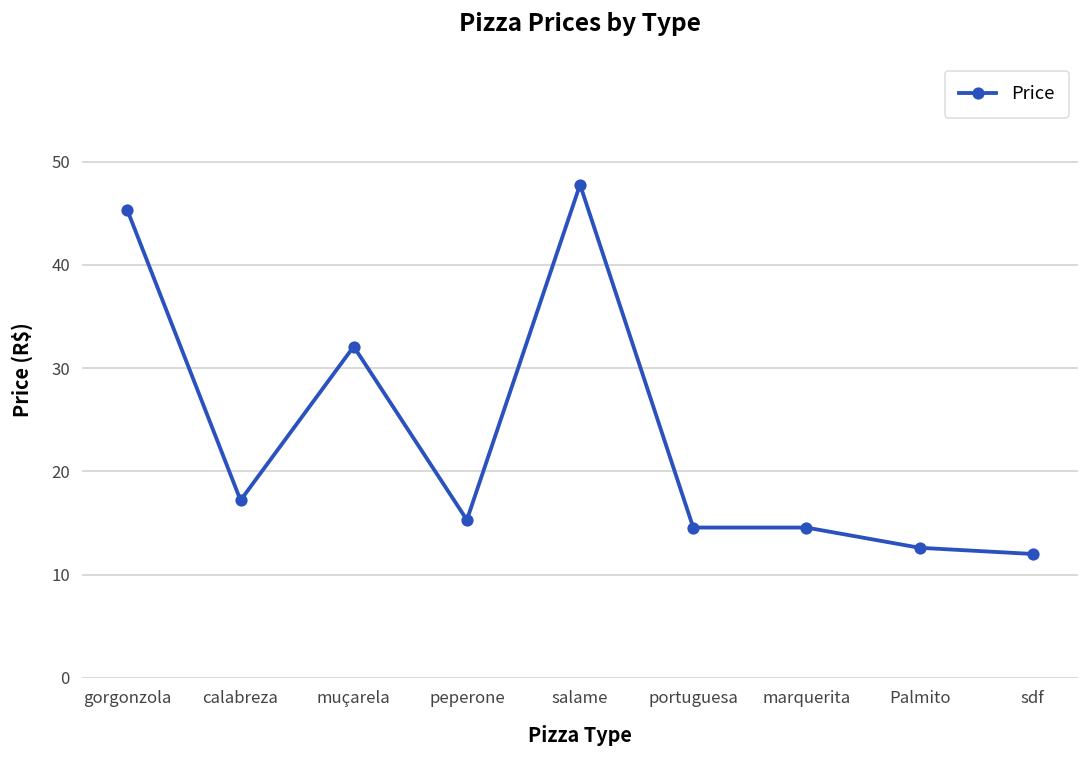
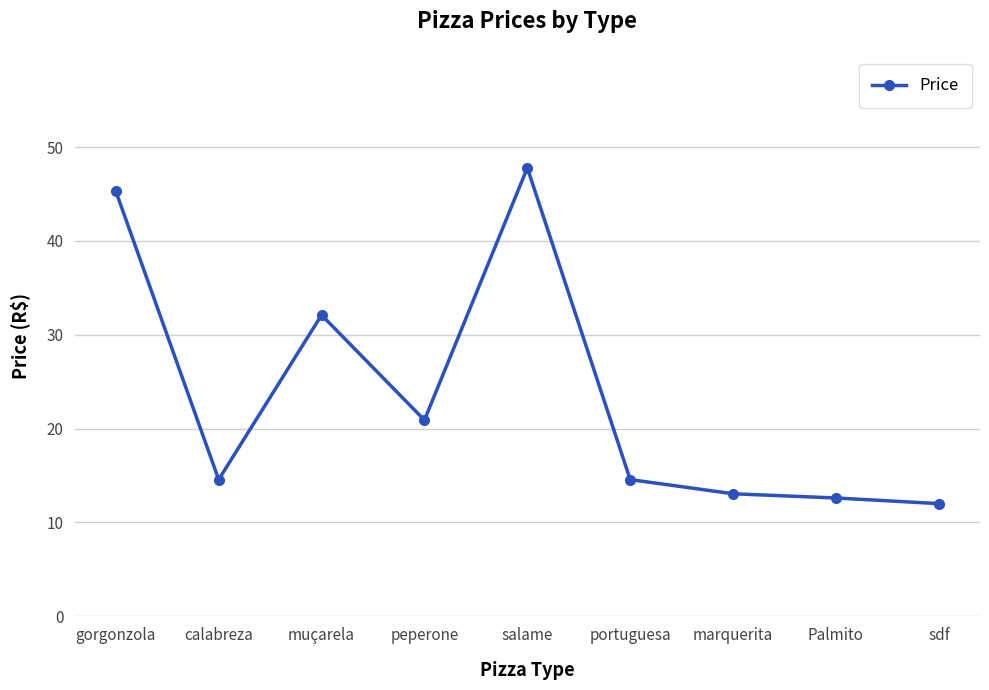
  {
    "gorgonzola": 45,
-   "calabreza": 17,
+   "calabreza": 15,
    "muçarela": 32,
-   "peperone": 15,
+   "peperone": 21,
    "salame": 48,
    "portuguesa": 15,
-   "marquerita": 15,
+   "marquerita": 13,
    "Palmito": 13,
    "sdf": 12
  }
